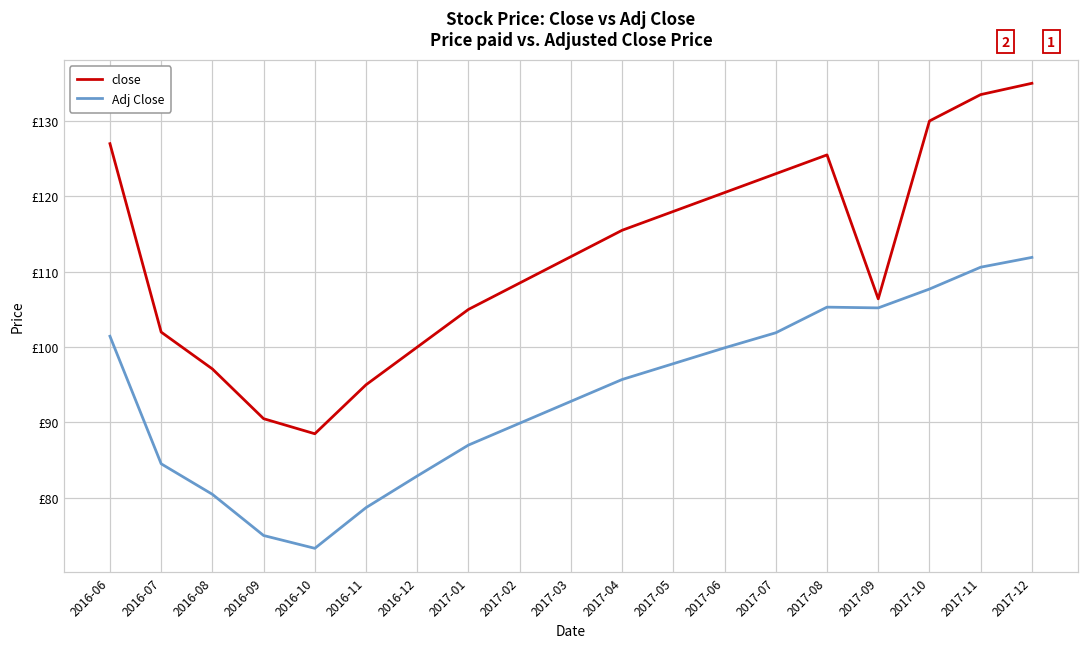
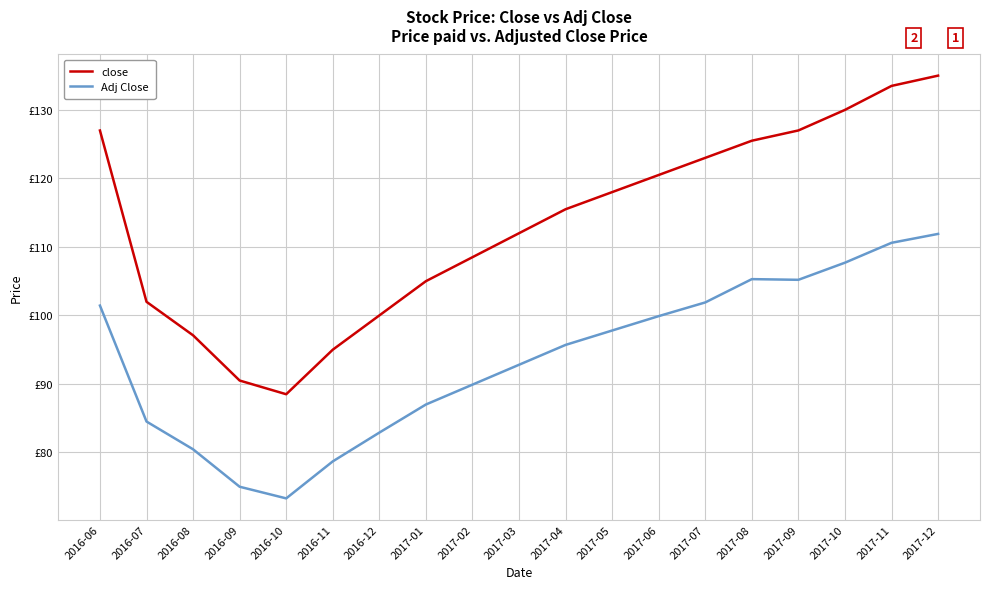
  {
    "close": {
      "2016-06": "£127",
      "2016-07": "£102",
      "2016-08": "£97",
      "2016-09": "£91",
      "2016-10": "£89",
      "2016-11": "£95",
      "2016-12": "£100",
      "2017-01": "£105",
      "2017-02": "£109",
      "2017-03": "£112",
      "2017-04": "£116",
      "2017-05": "£118",
      "2017-06": "£121",
      "2017-07": "£123",
      "2017-08": "£126",
-     "2017-09": "£106",
+     "2017-09": "£127",
      "2017-10": "£130",
      "2017-11": "£134",
      "2017-12": "£135"
    },
    "Adj Close": {
      "2016-06": "£101",
      "2016-07": "£85",
      "2016-08": "£80",
      "2016-09": "£75",
      "2016-10": "£73",
      "2016-11": "£79",
      "2016-12": "£83",
      "2017-01": "£87",
      "2017-02": "£90",
      "2017-03": "£93",
      "2017-04": "£96",
      "2017-05": "£98",
      "2017-06": "£100",
      "2017-07": "£102",
      "2017-08": "£105",
      "2017-09": "£105",
      "2017-10": "£108",
      "2017-11": "£111",
      "2017-12": "£112"
    }
  }
